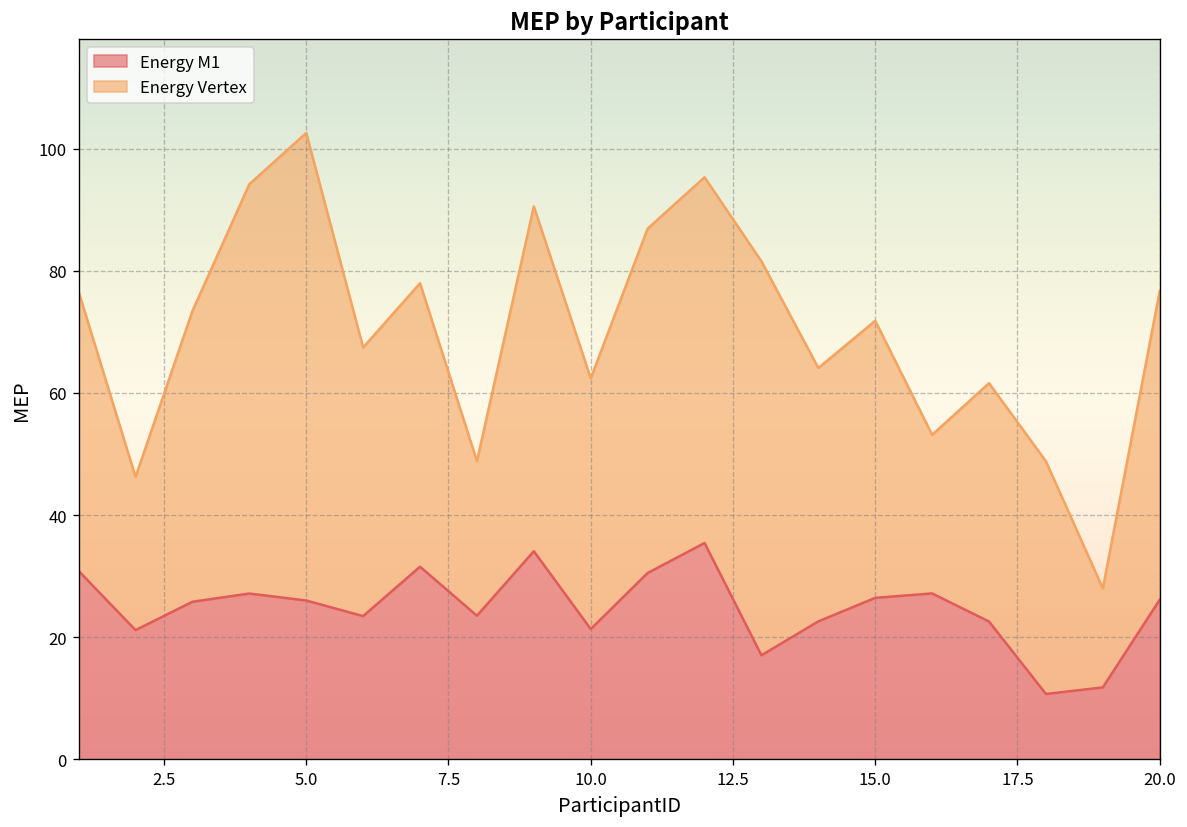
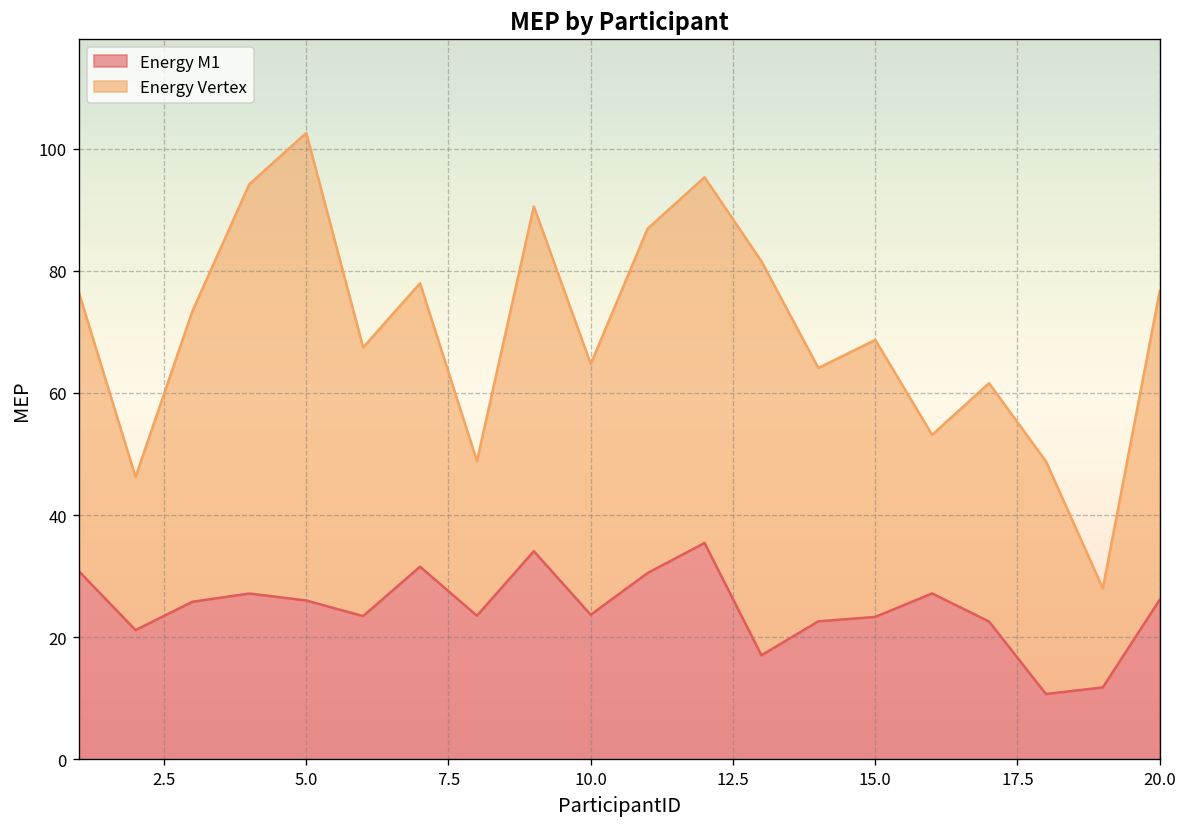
  {
    "Energy M1": {
      "5.0": 26,
-     "10.0": 21,
-     "15.0": 26,
+     "10.0": 24,
+     "15.0": 23,
      "20.0": 26
    },
    "Energy Vertex": {
      "5.0": 77,
      "10.0": 41,
      "15.0": 45,
      "20.0": 51
    }
  }
